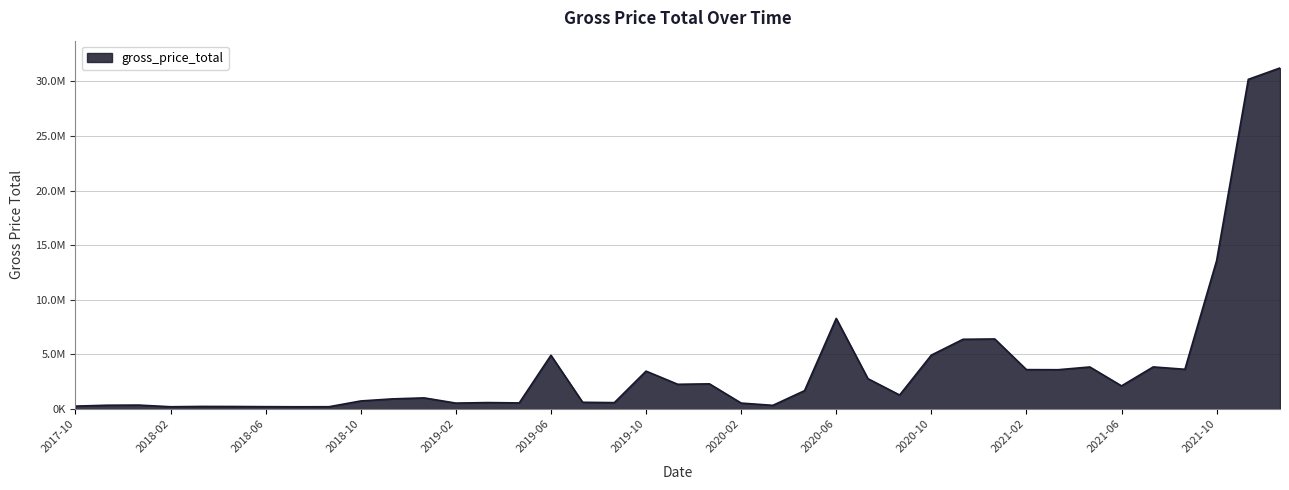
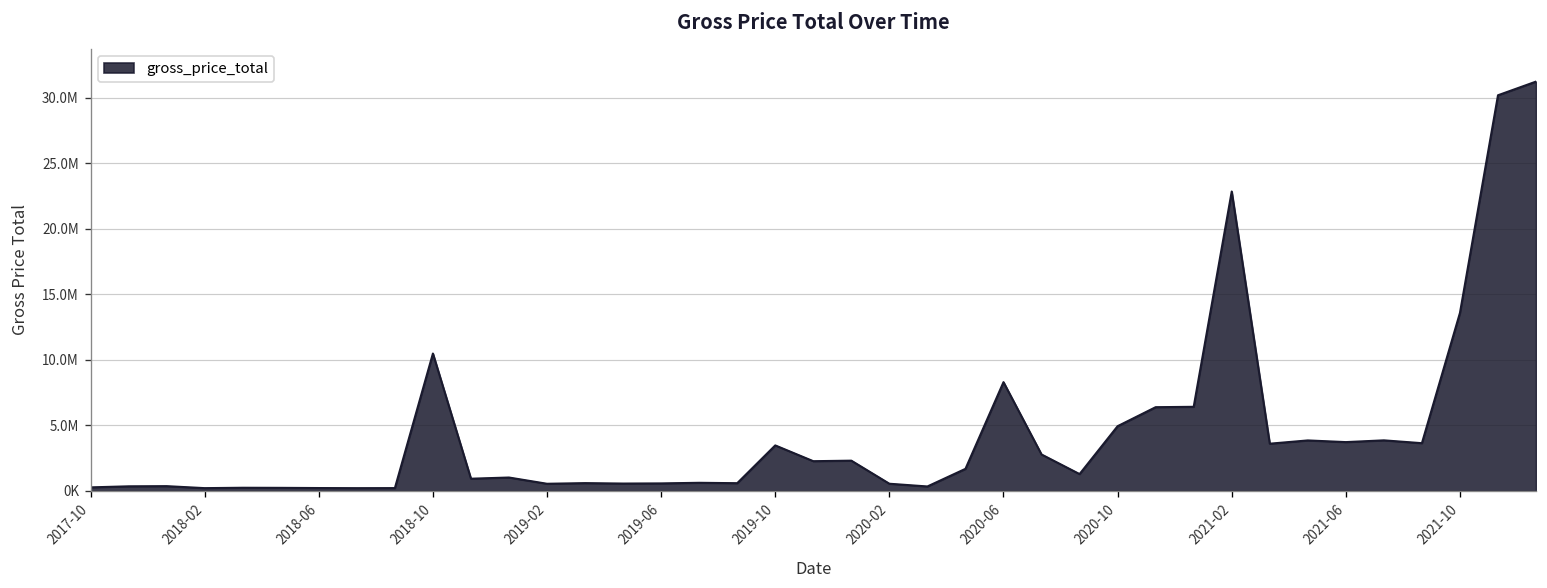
  {
    "2017-10": 300000,
    "2018-02": 200000,
    "2018-06": 200000,
-   "2018-10": 700000,
+   "2018-10": 10500000,
    "2019-02": 500000,
-   "2019-06": 4900000,
+   "2019-06": 600000,
    "2019-10": 3500000,
    "2020-02": 600000,
    "2020-06": 8300000,
    "2020-10": 4900000,
-   "2021-02": 3600000,
-   "2021-06": 2100000,
+   "2021-02": 22900000,
+   "2021-06": 3700000,
    "2021-10": 13600000
  }
